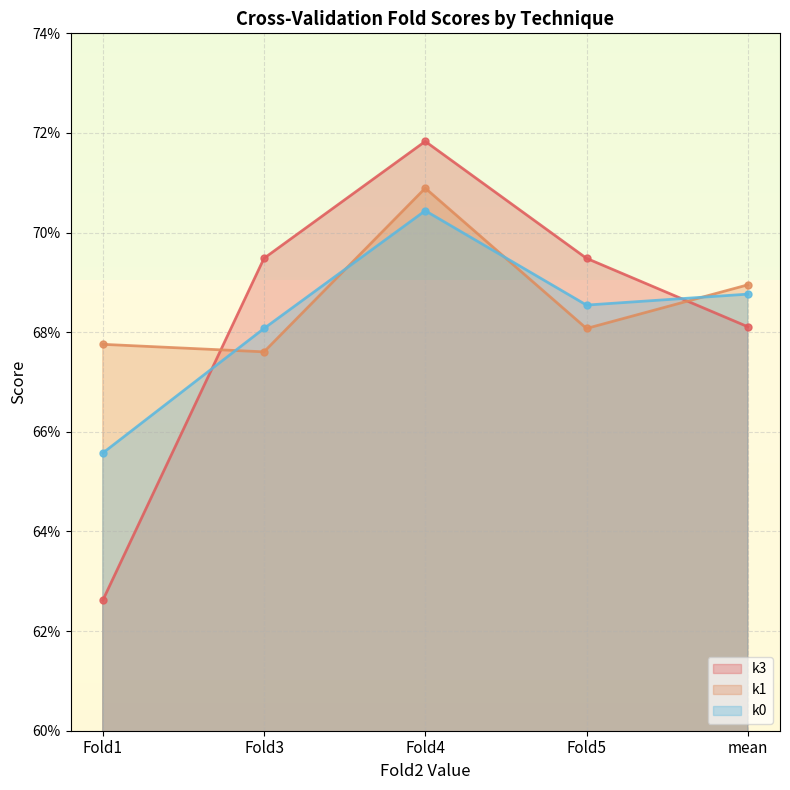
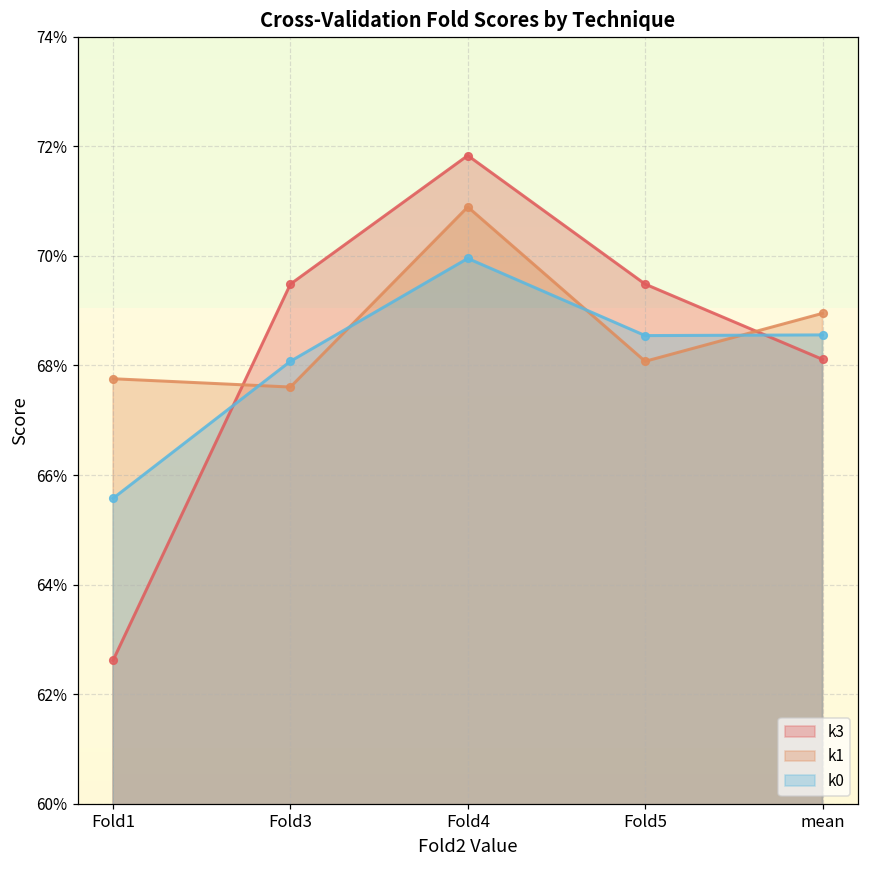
  {
    "k0": {
      "Fold1": "65.6%",
      "Fold3": "68.1%",
-     "Fold4": "70.4%",
+     "Fold4": "70.0%",
      "Fold5": "68.5%",
-     "mean": "68.8%"
+     "mean": "68.6%"
    }
  }
